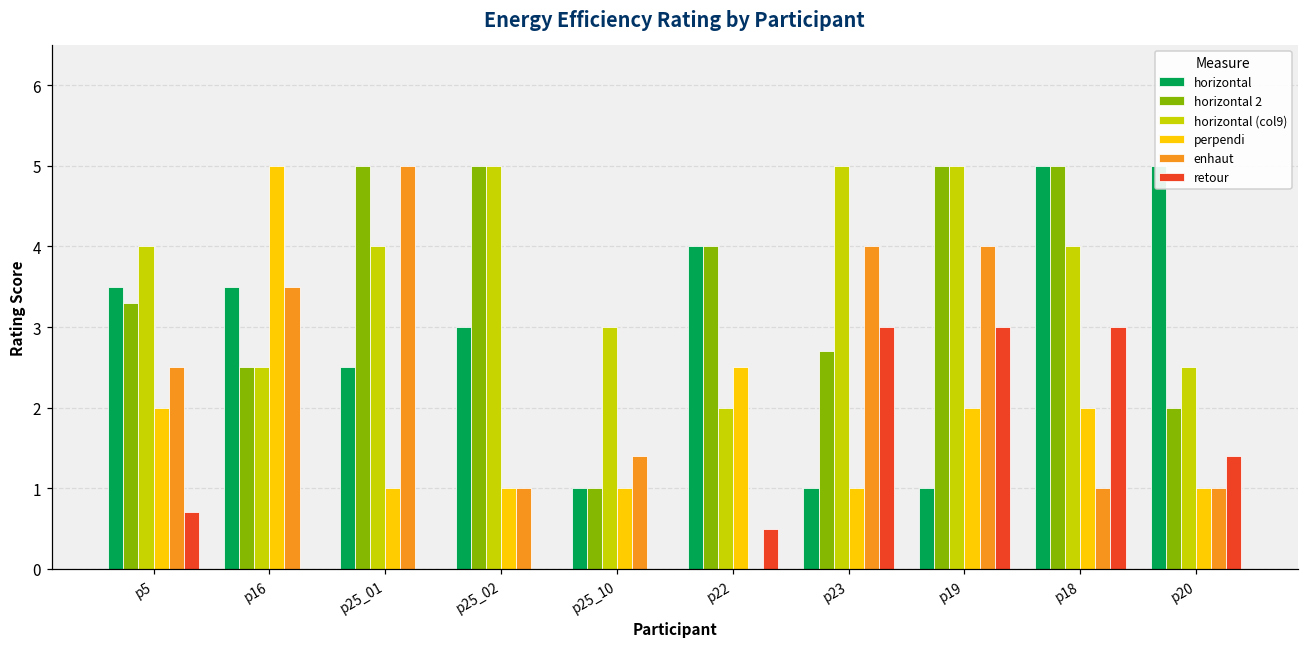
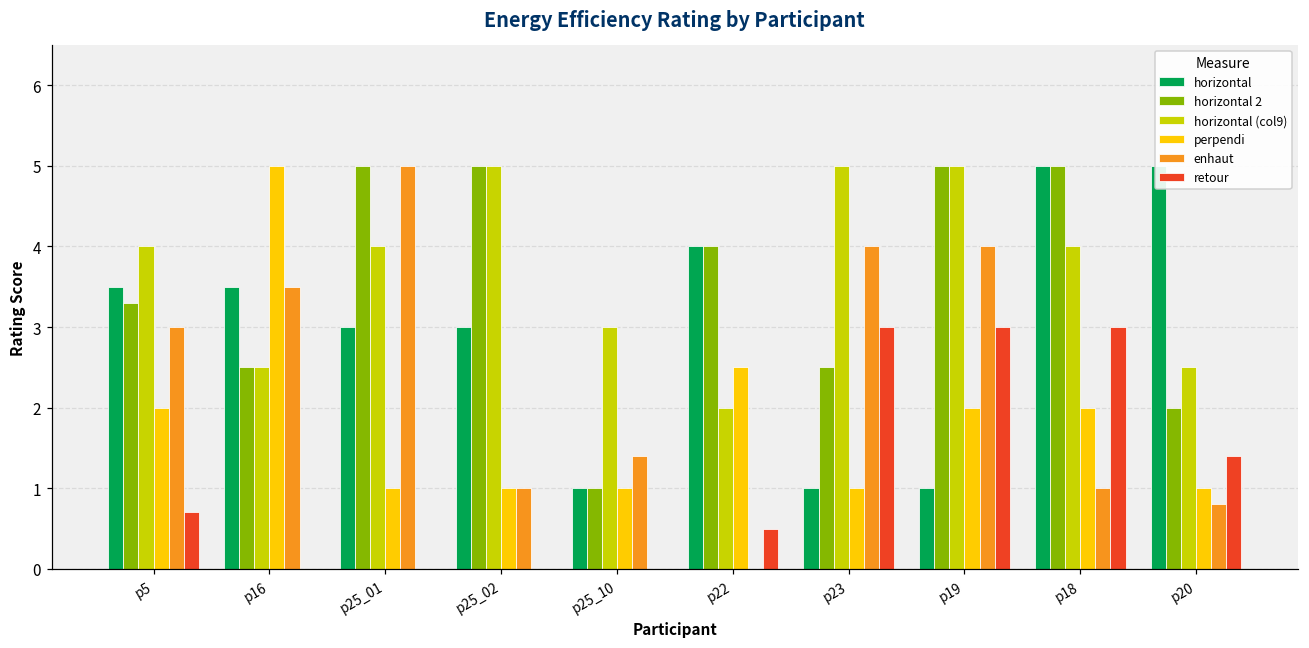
  {
    "horizontal": {
      "p5": 3.5,
      "p16": 3.5,
-     "p25_01": 2.5,
+     "p25_01": 3.0,
      "p25_02": 3.0,
      "p25_10": 1.0,
      "p22": 4.0,
      "p23": 1.0,
      "p19": 1.0,
      "p18": 5.0
    },
    "horizontal 2": {
      "p5": 3.3,
      "p16": 2.5,
      "p25_01": 5.0,
      "p25_02": 5.0,
      "p25_10": 1.0,
      "p22": 4.0,
-     "p23": 2.7,
+     "p23": 2.5,
      "p19": 5.0,
      "p18": 5.0,
      "p20": 2.0
    },
    "enhaut": {
-     "p5": 2.5,
+     "p5": 3.0,
      "p16": 3.5,
      "p25_01": 5.0,
      "p25_02": 1.0,
      "p25_10": 1.4,
      "p22": 0.0,
      "p23": 4.0,
      "p19": 4.0,
      "p18": 1.0,
-     "p20": 1.0
+     "p20": 0.8
    },
    "retour": {
      "p5": 0.7,
      "p16": 0.0,
      "p25_01": 0.0,
      "p25_02": 0.0,
      "p25_10": 0.0,
      "p22": 0.5,
      "p23": 3.0,
      "p19": 3.0,
      "p18": 3.0,
      "p20": 1.4
    }
  }
